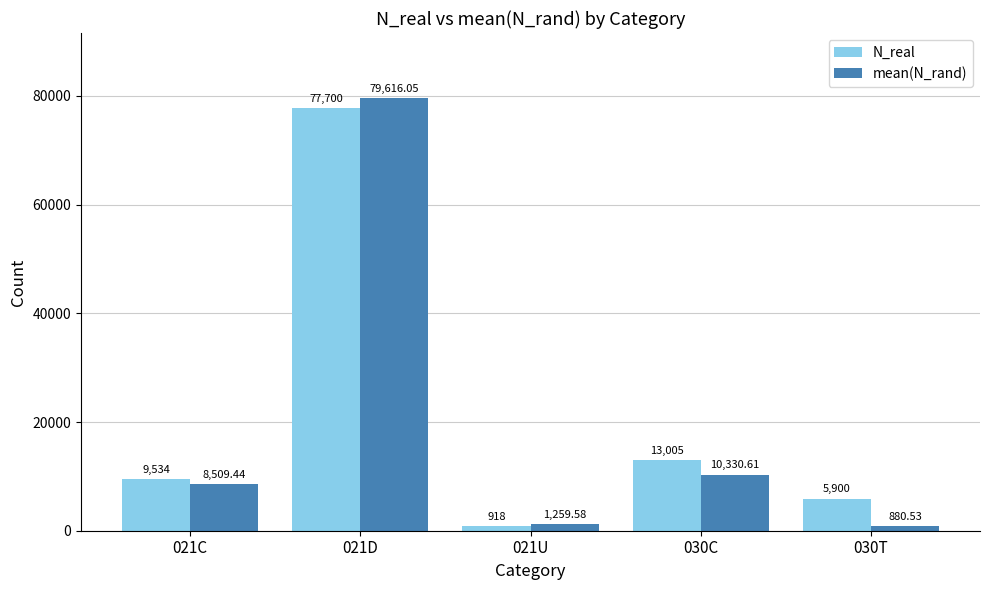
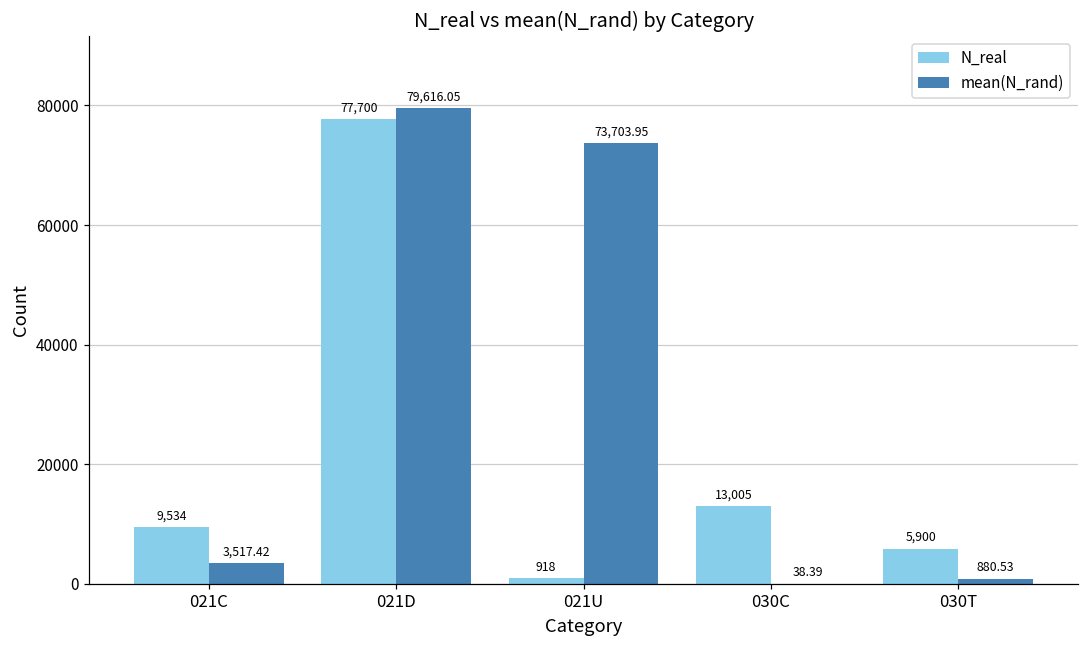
  {
    "N_real": {
      "021C": "9,534",
      "021D": "77,700",
      "021U": "918",
      "030C": "13,005",
      "030T": "5,900"
    },
    "mean(N_rand)": {
-     "021C": "8,509.44",
+     "021C": "3,517.42",
      "021D": "79,616.05",
-     "021U": "1,259.58",
-     "030C": "10,330.61",
+     "021U": "73,703.95",
+     "030C": "38.39",
      "030T": "880.53"
    }
  }
